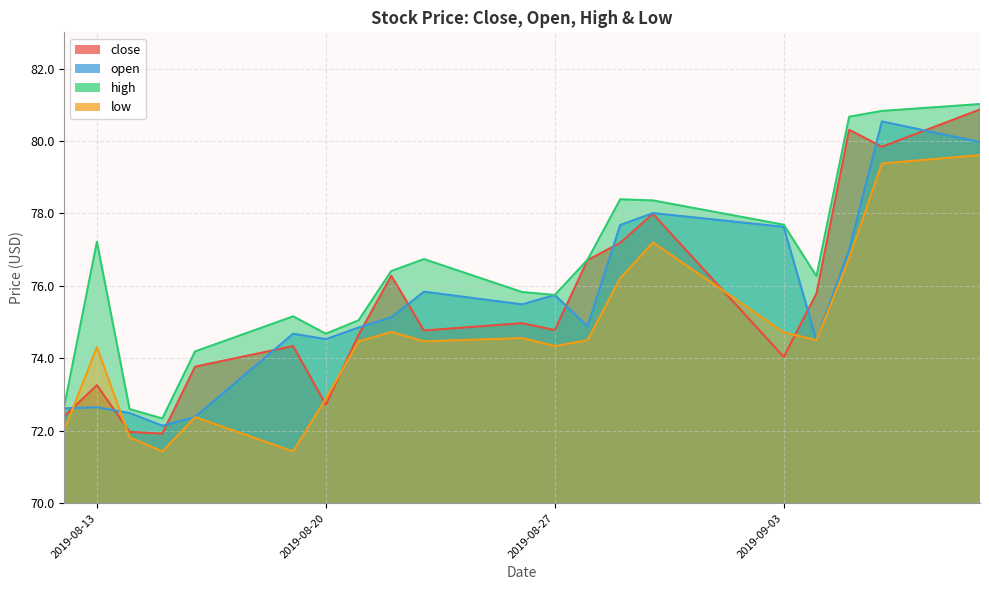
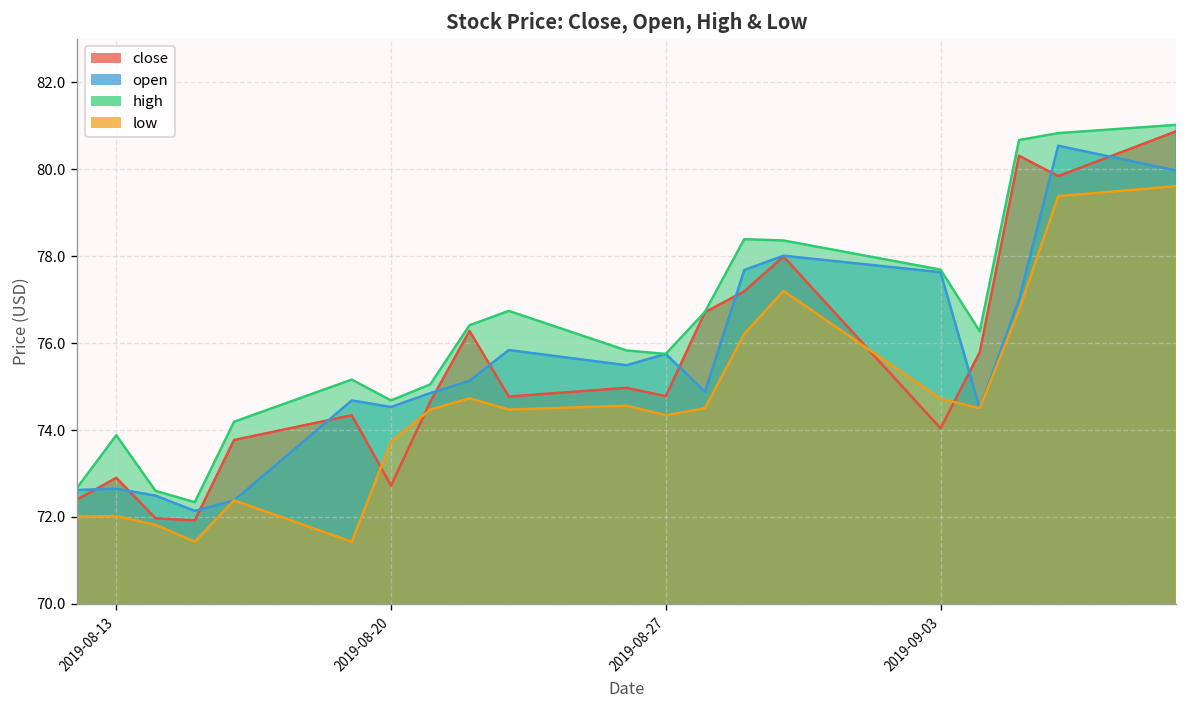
  {
    "close": {
-     "2019-08-13": 73.3,
+     "2019-08-13": 72.9,
      "2019-08-20": 72.7,
      "2019-08-27": 74.8,
      "2019-09-03": 74.0
    },
    "open": {
      "2019-08-13": 72.7,
      "2019-08-20": 74.5
    },
    "high": {
-     "2019-08-13": 77.2,
+     "2019-08-13": 73.9,
      "2019-08-20": 74.7
    },
    "low": {
-     "2019-08-13": 74.3,
-     "2019-08-20": 72.9,
+     "2019-08-13": 72.0,
+     "2019-08-20": 73.7,
      "2019-08-27": 74.3,
      "2019-09-03": 74.7
    }
  }
